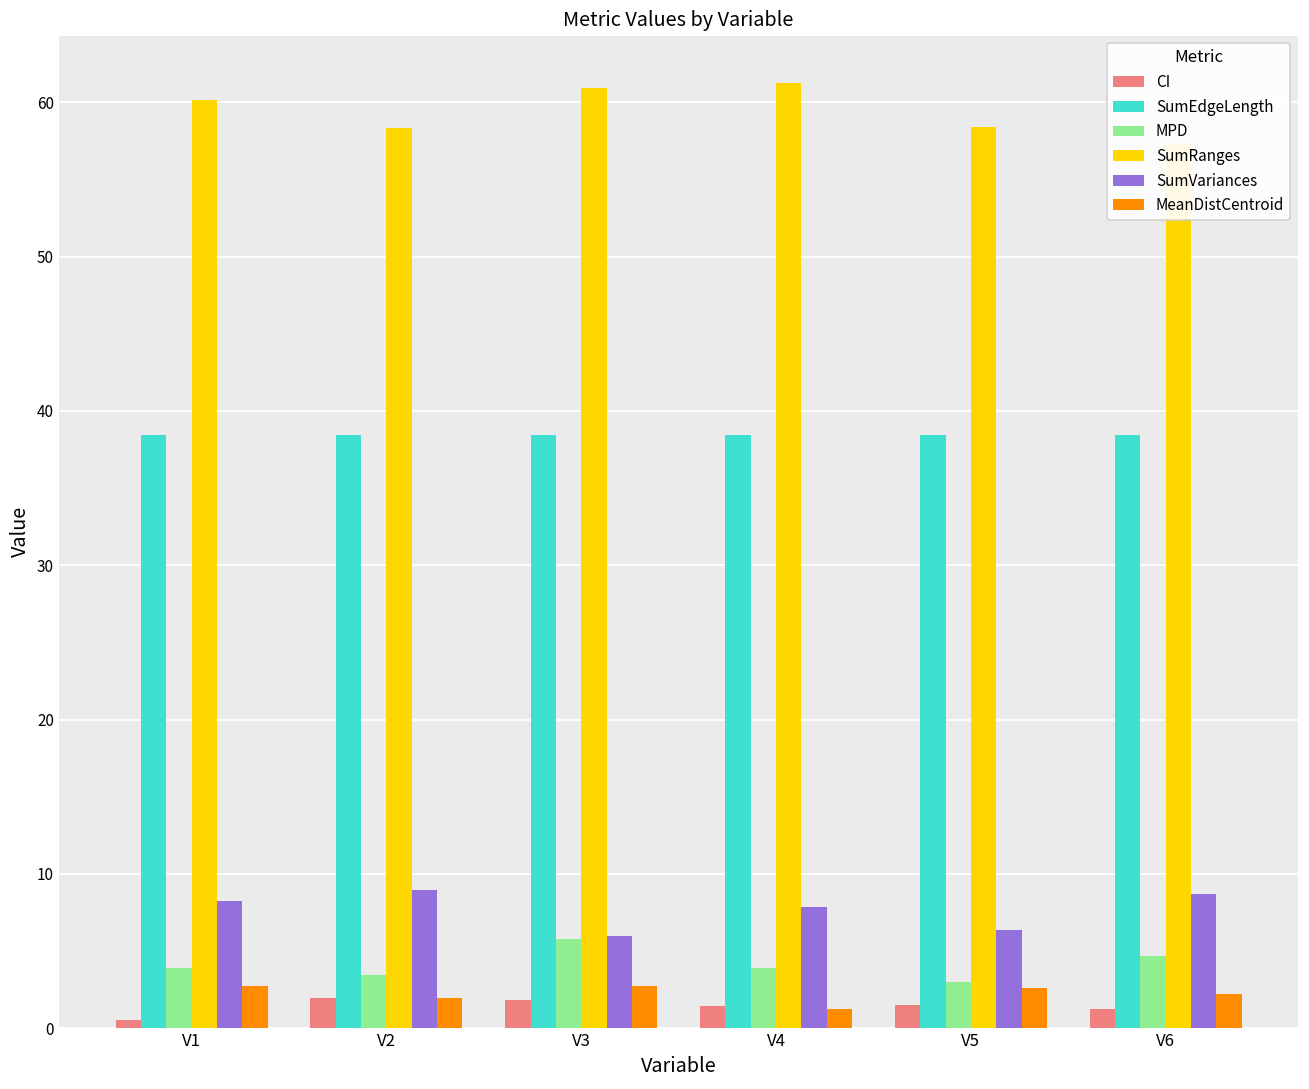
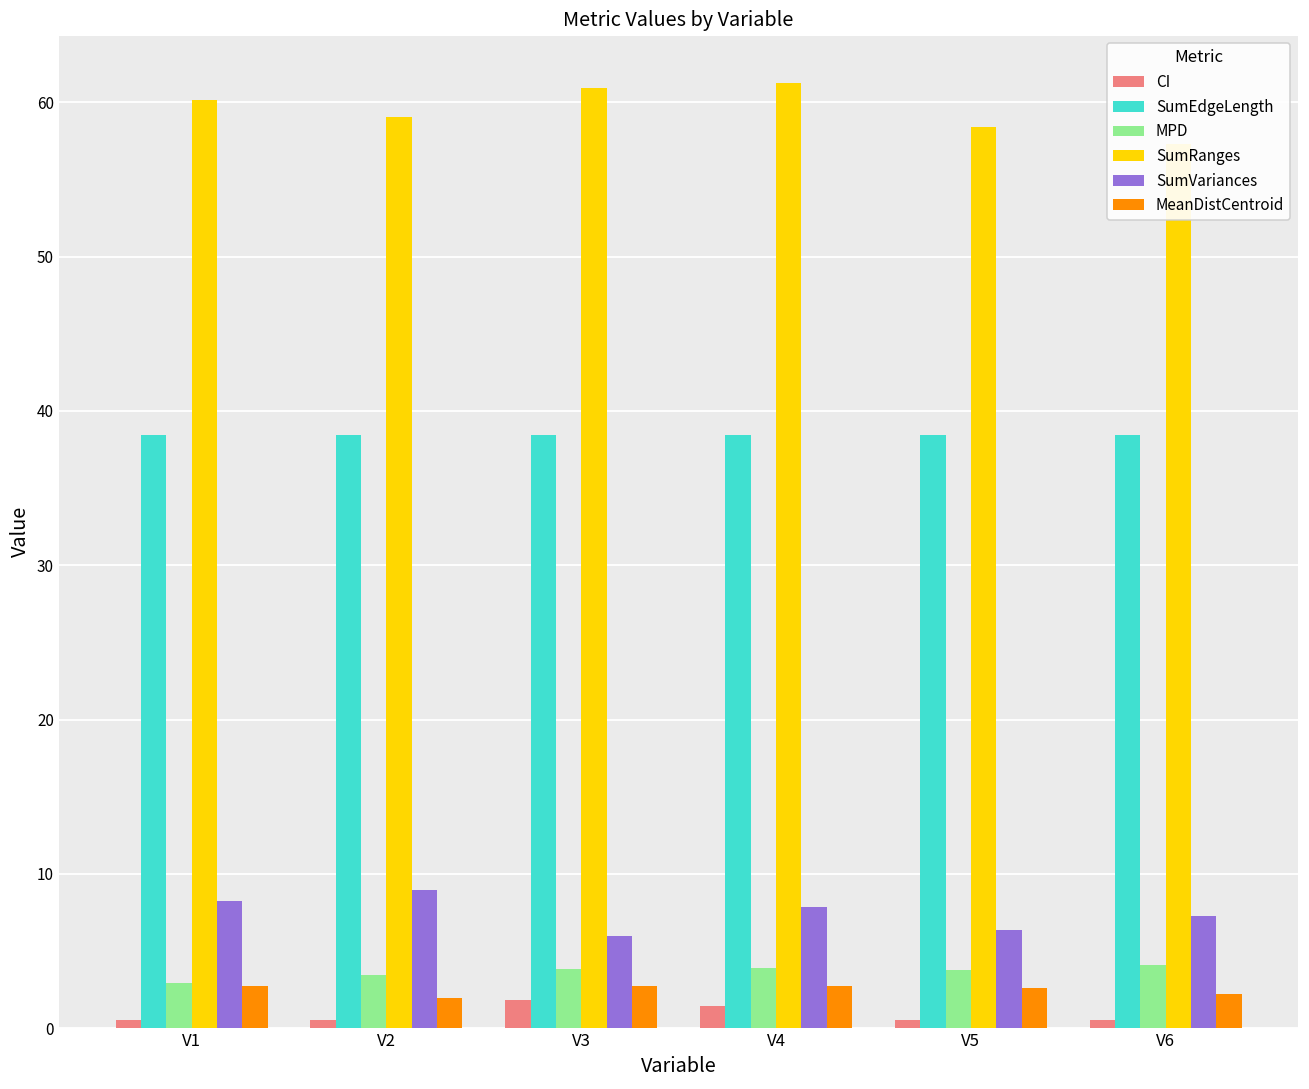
  {
    "CI": {
      "V1": 0.5,
-     "V2": 2.0,
+     "V2": 0.5,
      "V3": 1.8,
      "V4": 1.4,
-     "V5": 1.5,
-     "V6": 1.2
+     "V5": 0.5,
+     "V6": 0.5
    },
    "SumEdgeLength": {
      "V1": 38.4,
      "V2": 38.4,
      "V3": 38.4,
      "V4": 38.4,
      "V5": 38.4,
      "V6": 38.4
    },
    "MPD": {
-     "V1": 3.9,
+     "V1": 2.9,
      "V2": 3.4,
-     "V3": 5.8,
+     "V3": 3.8,
      "V4": 3.9,
-     "V5": 3.0,
-     "V6": 4.6
+     "V5": 3.7,
+     "V6": 4.1
    },
    "SumRanges": {
      "V1": 60.1,
-     "V2": 58.3,
+     "V2": 59.0,
      "V3": 61.0,
      "V4": 61.3,
      "V5": 58.4
    },
    "SumVariances": {
      "V1": 8.2,
      "V2": 9.0,
      "V3": 6.0,
      "V4": 7.9,
      "V5": 6.4,
-     "V6": 8.7
+     "V6": 7.3
    },
    "MeanDistCentroid": {
      "V1": 2.8,
      "V2": 1.9,
      "V3": 2.7,
-     "V4": 1.2,
+     "V4": 2.7,
      "V5": 2.6,
      "V6": 2.2
    }
  }
